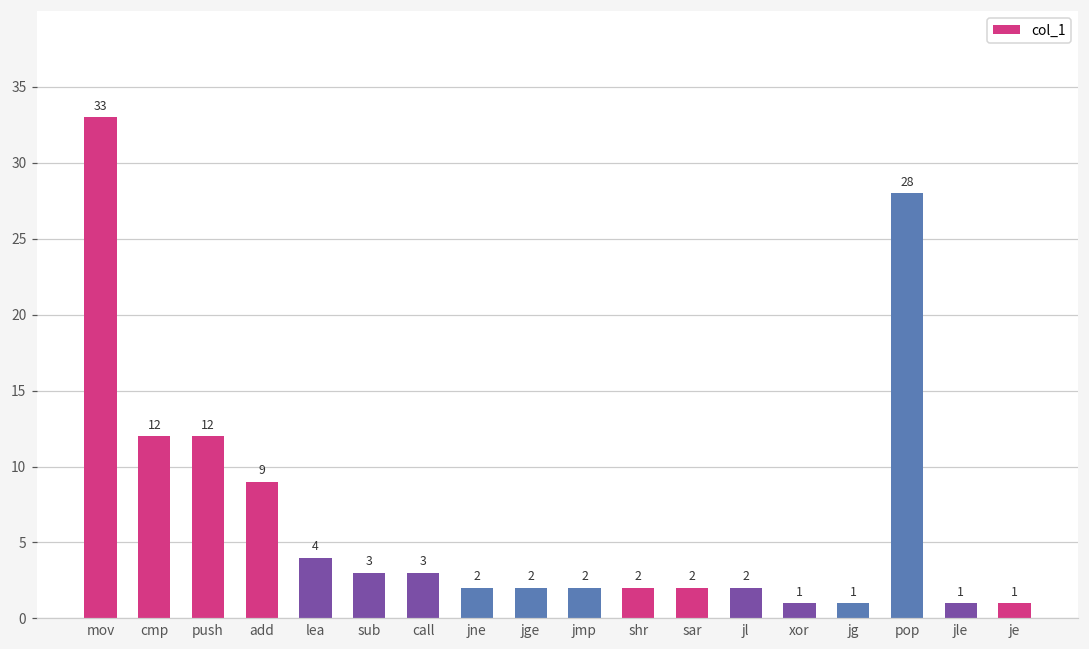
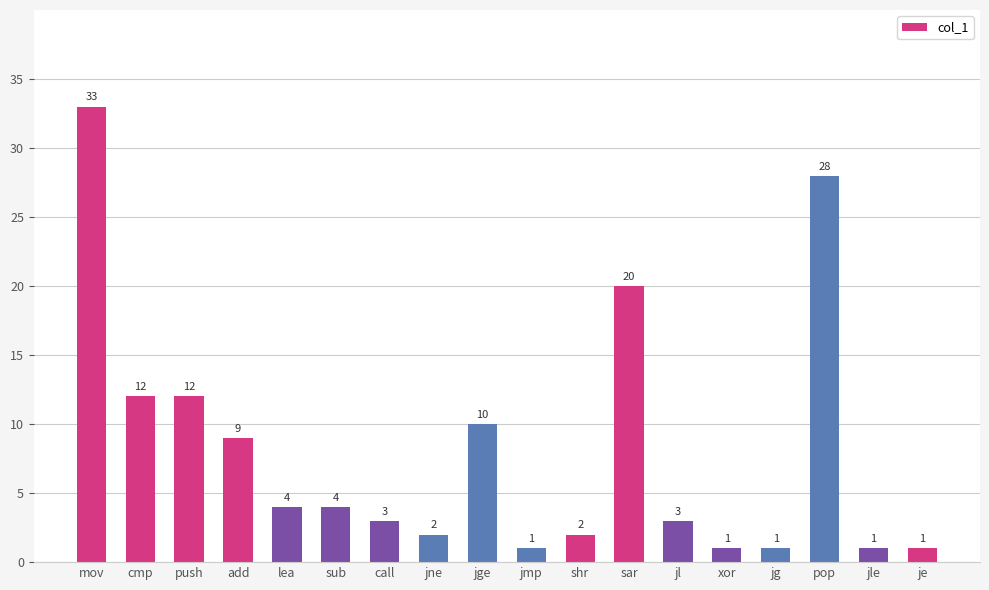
  {
    "mov": 33,
    "cmp": 12,
    "push": 12,
    "add": 9,
    "lea": 4,
-   "sub": 3,
+   "sub": 4,
    "call": 3,
    "jne": 2,
-   "jge": 2,
-   "jmp": 2,
+   "jge": 10,
+   "jmp": 1,
    "shr": 2,
-   "sar": 2,
-   "jl": 2,
+   "sar": 20,
+   "jl": 3,
    "xor": 1,
    "jg": 1,
    "pop": 28,
    "jle": 1,
    "je": 1
  }
